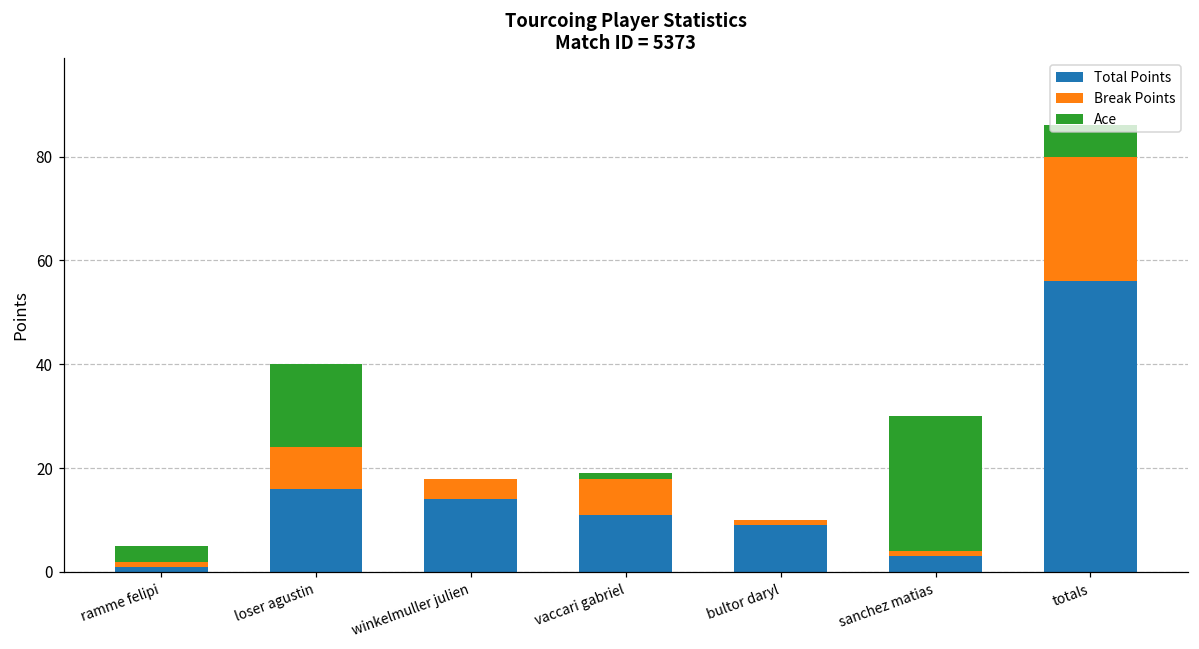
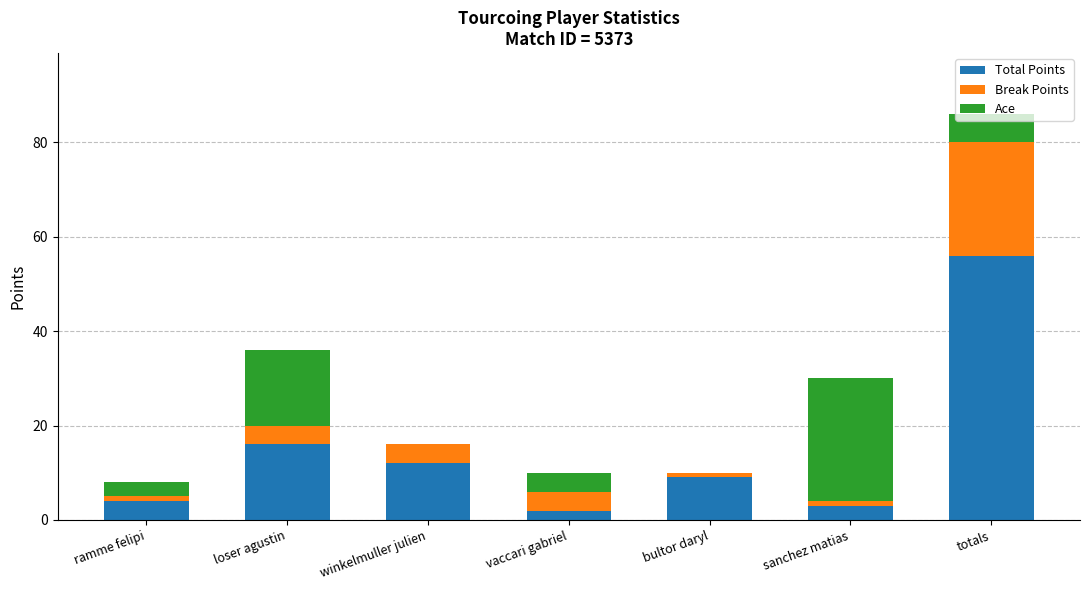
  {
    "Total Points": {
-     "ramme felipi": 1,
+     "ramme felipi": 4,
      "loser agustin": 16,
-     "winkelmuller julien": 14,
-     "vaccari gabriel": 11,
+     "winkelmuller julien": 12,
+     "vaccari gabriel": 2,
      "bultor daryl": 9,
      "sanchez matias": 3,
      "totals": 56
    },
    "Break Points": {
      "ramme felipi": 1,
-     "loser agustin": 8,
+     "loser agustin": 4,
      "winkelmuller julien": 4,
-     "vaccari gabriel": 7,
+     "vaccari gabriel": 4,
      "bultor daryl": 1,
      "sanchez matias": 1,
      "totals": 24
    },
    "Ace": {
      "ramme felipi": 3,
      "loser agustin": 16,
      "winkelmuller julien": 0,
-     "vaccari gabriel": 1,
+     "vaccari gabriel": 4,
      "bultor daryl": 0,
      "sanchez matias": 26
    }
  }
